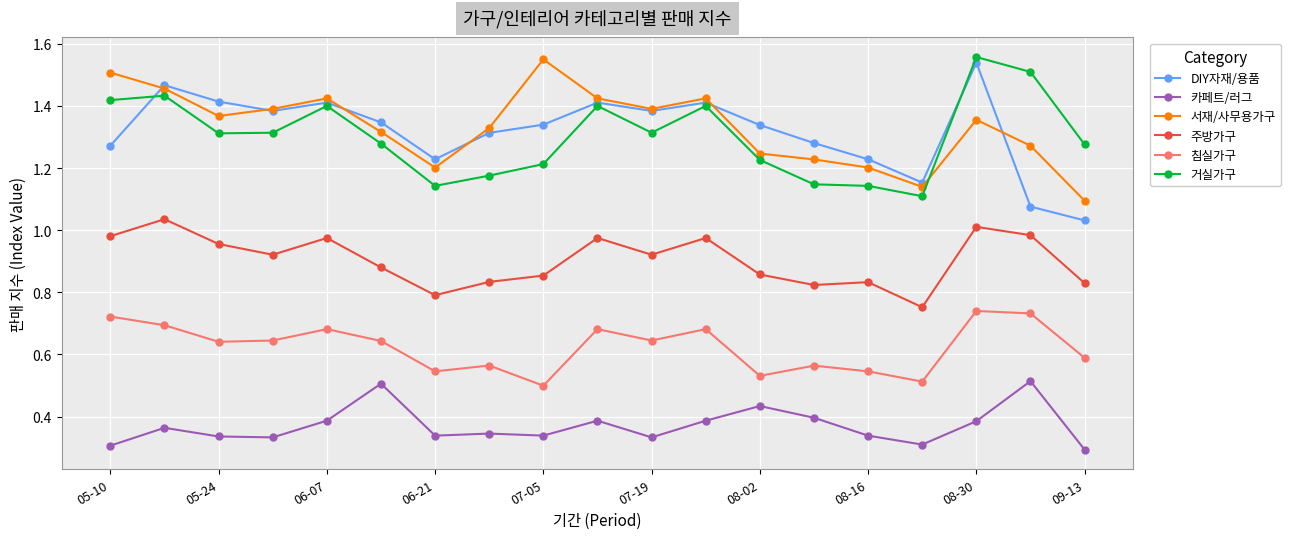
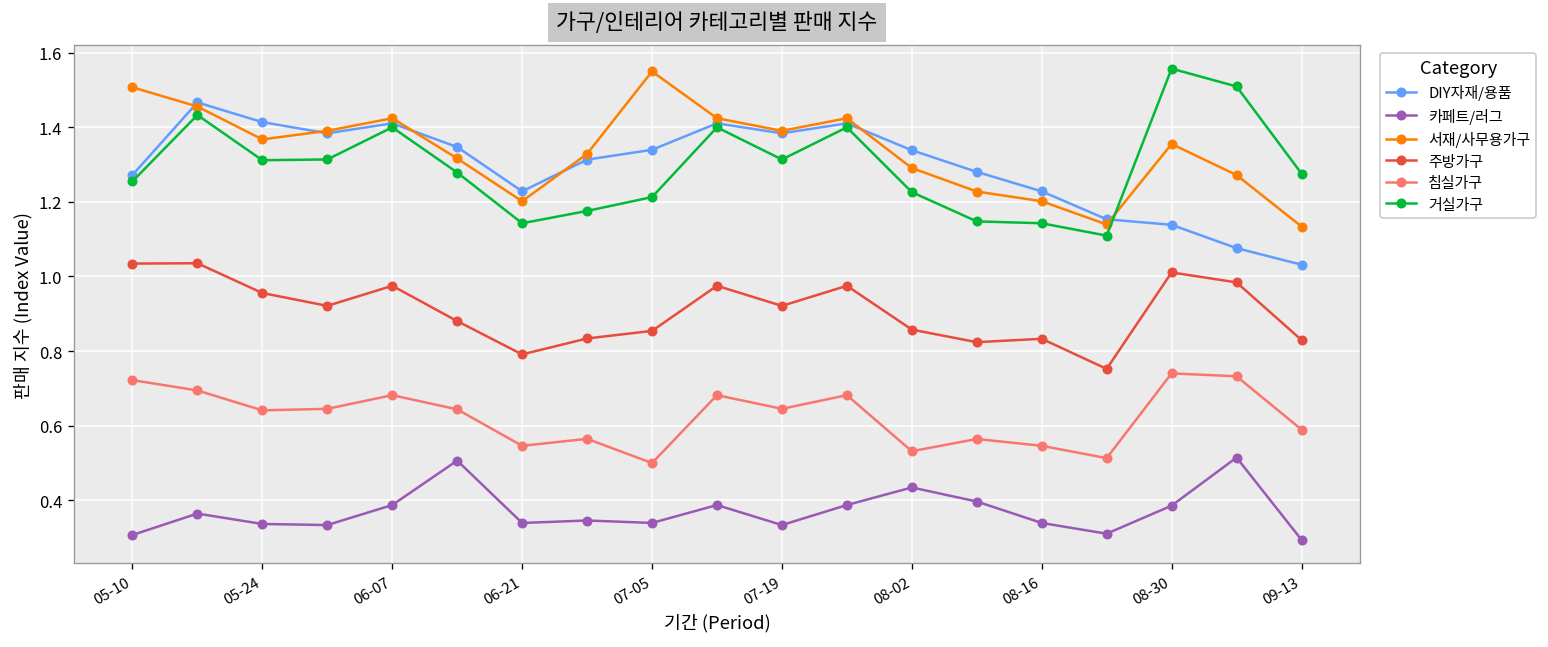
  {
    "DIY자재/용품": {
      "05-10": 1.27,
      "05-24": 1.41,
      "06-07": 1.41,
      "06-21": 1.23,
      "07-05": 1.34,
      "08-02": 1.34,
      "08-16": 1.23,
-     "08-30": 1.54,
+     "08-30": 1.14,
      "09-13": 1.03
    },
    "카페트/러그": {
      "05-10": 0.31,
      "05-24": 0.34,
      "06-07": 0.39,
      "06-21": 0.34,
      "07-05": 0.34,
      "07-19": 0.33,
      "08-02": 0.43,
      "08-16": 0.34,
      "08-30": 0.39,
      "09-13": 0.29
    },
    "서재/사무용가구": {
      "05-10": 1.51,
      "05-24": 1.37,
      "06-07": 1.42,
      "06-21": 1.20,
      "07-05": 1.55,
-     "08-02": 1.25,
+     "08-02": 1.29,
      "08-16": 1.20,
      "08-30": 1.36,
-     "09-13": 1.09
+     "09-13": 1.13
    },
    "주방가구": {
-     "05-10": 0.98,
+     "05-10": 1.03,
      "05-24": 0.96,
      "06-07": 0.97,
      "06-21": 0.79,
      "07-05": 0.85,
      "07-19": 0.92,
      "08-02": 0.86,
      "08-16": 0.83,
      "08-30": 1.01,
      "09-13": 0.83
    },
    "침실가구": {
      "05-10": 0.72,
      "05-24": 0.64,
      "06-07": 0.68,
      "06-21": 0.55,
      "07-05": 0.50,
      "07-19": 0.64,
      "08-02": 0.53,
      "08-16": 0.55,
      "08-30": 0.74,
      "09-13": 0.59
    },
    "거실가구": {
-     "05-10": 1.42,
+     "05-10": 1.26,
      "05-24": 1.31,
      "06-07": 1.40,
      "06-21": 1.14,
      "07-05": 1.21,
      "07-19": 1.31,
      "08-02": 1.23,
      "08-16": 1.14,
      "08-30": 1.56,
      "09-13": 1.28
    }
  }
